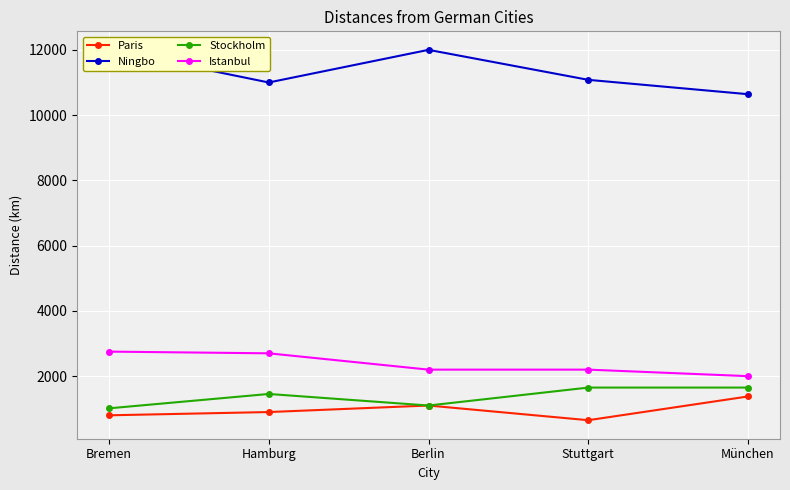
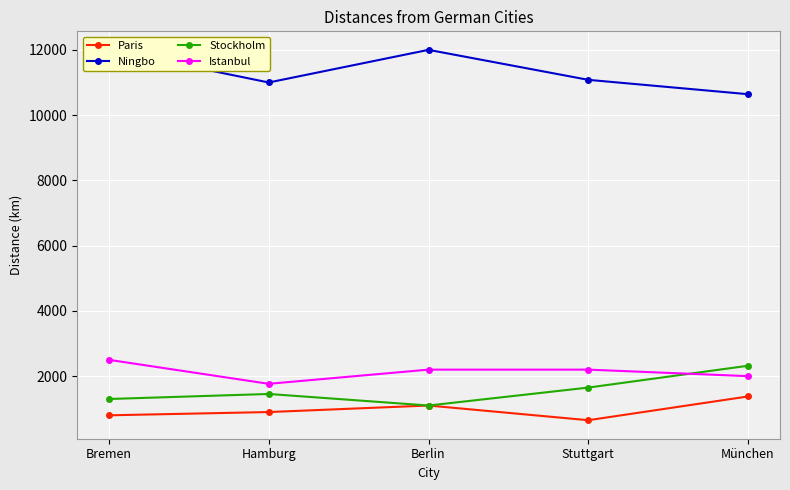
  {
    "Paris": {
      "Bremen": 800,
      "Hamburg": 900,
      "Stuttgart": 700,
      "München": 1400
    },
    "Ningbo": {
      "Hamburg": 11000,
      "Berlin": 12000,
      "Stuttgart": 11100,
      "München": 10600
    },
    "Stockholm": {
-     "Bremen": 1000,
+     "Bremen": 1300,
      "Hamburg": 1500,
      "Stuttgart": 1700,
-     "München": 1700
+     "München": 2300
    },
    "Istanbul": {
-     "Bremen": 2800,
-     "Hamburg": 2700,
+     "Bremen": 2500,
+     "Hamburg": 1800,
      "Berlin": 2200,
      "Stuttgart": 2200,
      "München": 2000
    }
  }
